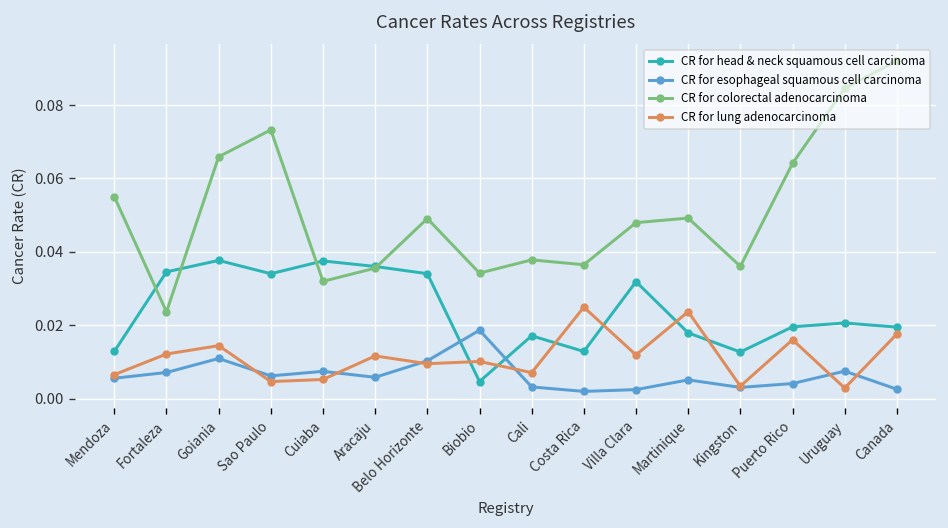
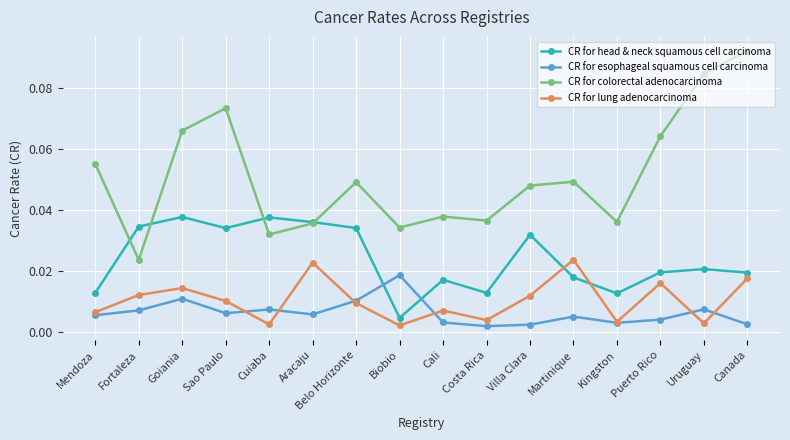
  {
    "CR for colorectal adenocarcinoma": {
      "Mendoza": 0.055,
      "Fortaleza": 0.024,
      "Goiania": 0.066,
      "Sao Paulo": 0.073,
      "Cuiaba": 0.032,
      "Belo Horizonte": 0.049,
      "Biobio": 0.034,
      "Cali": 0.038,
      "Costa Rica": 0.037,
      "Villa Clara": 0.048,
      "Martinique": 0.049,
      "Kingston": 0.036,
      "Puerto Rico": 0.064
    },
    "CR for lung adenocarcinoma": {
      "Mendoza": 0.007,
      "Fortaleza": 0.012,
      "Goiania": 0.014,
-     "Sao Paulo": 0.005,
-     "Cuiaba": 0.005,
-     "Aracaju": 0.012,
-     "Biobio": 0.010,
+     "Sao Paulo": 0.010,
+     "Cuiaba": 0.003,
+     "Aracaju": 0.023,
+     "Biobio": 0.002,
      "Cali": 0.007,
-     "Costa Rica": 0.025,
+     "Costa Rica": 0.004,
      "Villa Clara": 0.012,
      "Martinique": 0.024,
      "Puerto Rico": 0.016,
      "Uruguay": 0.003,
      "Canada": 0.018
    }
  }
